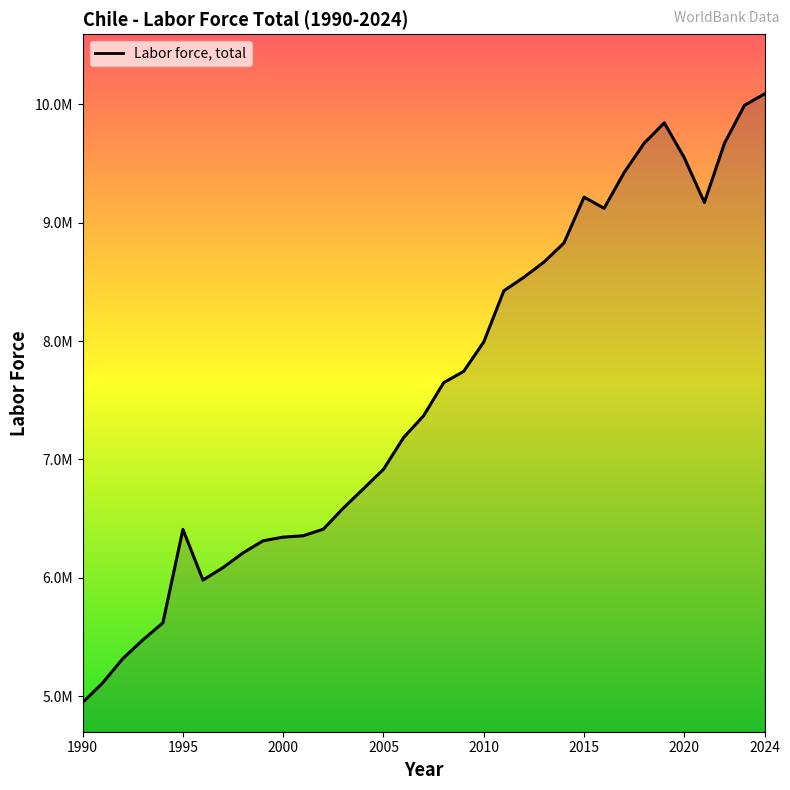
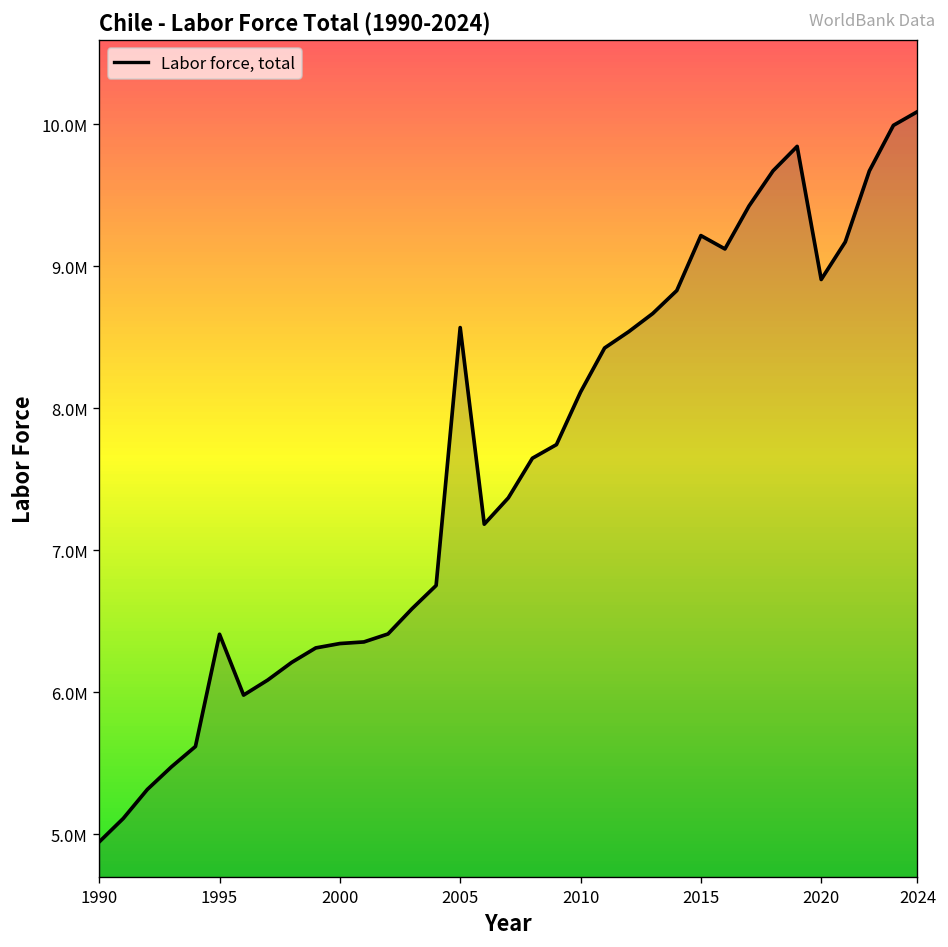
  {
    "1990": 4950000,
    "1995": 6410000,
    "2000": 6340000,
-   "2005": 6920000,
-   "2010": 7990000,
+   "2005": 8570000,
+   "2010": 8110000,
    "2015": 9220000,
-   "2020": 9550000,
+   "2020": 8910000,
    "2024": 10090000
  }
